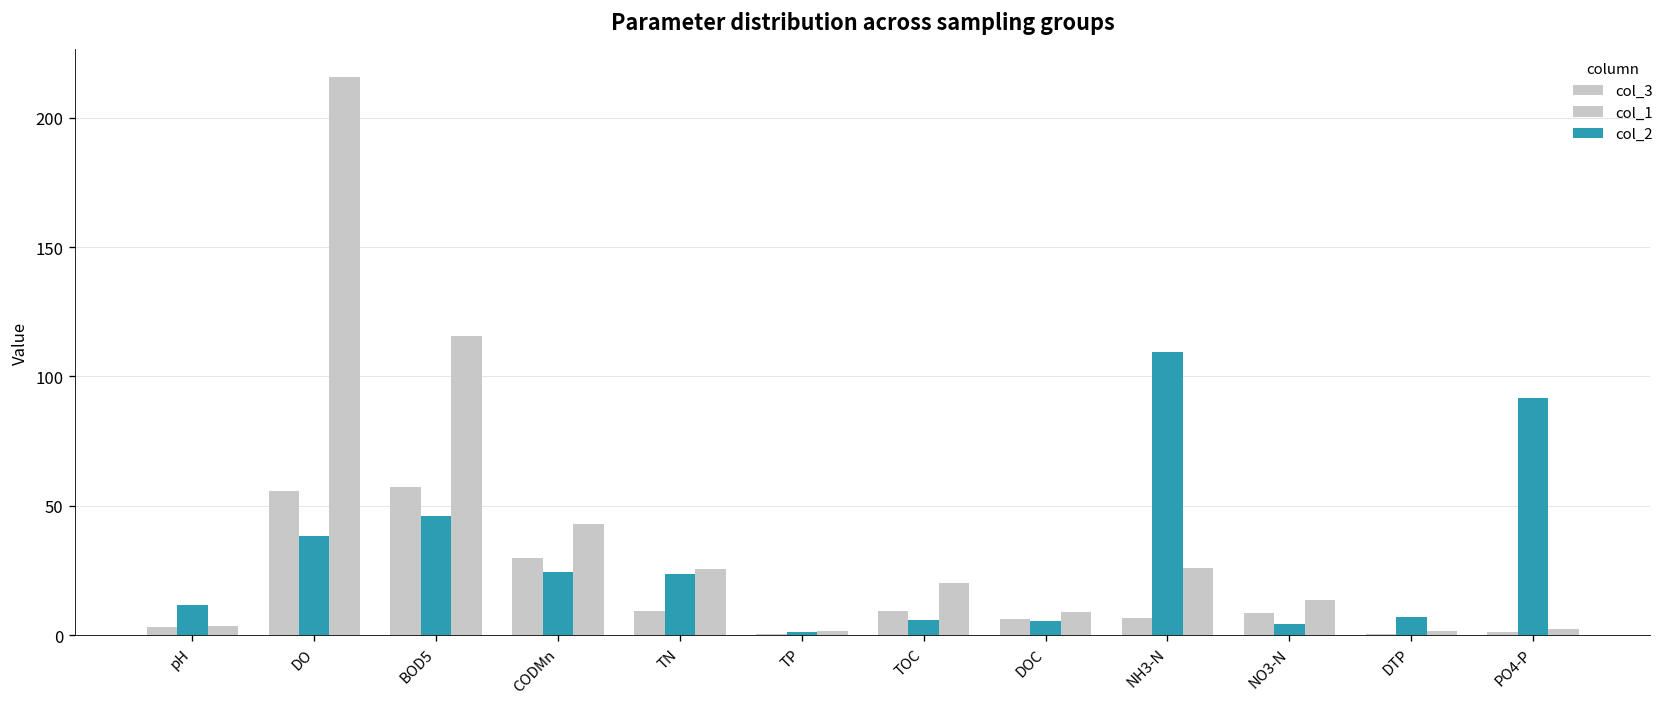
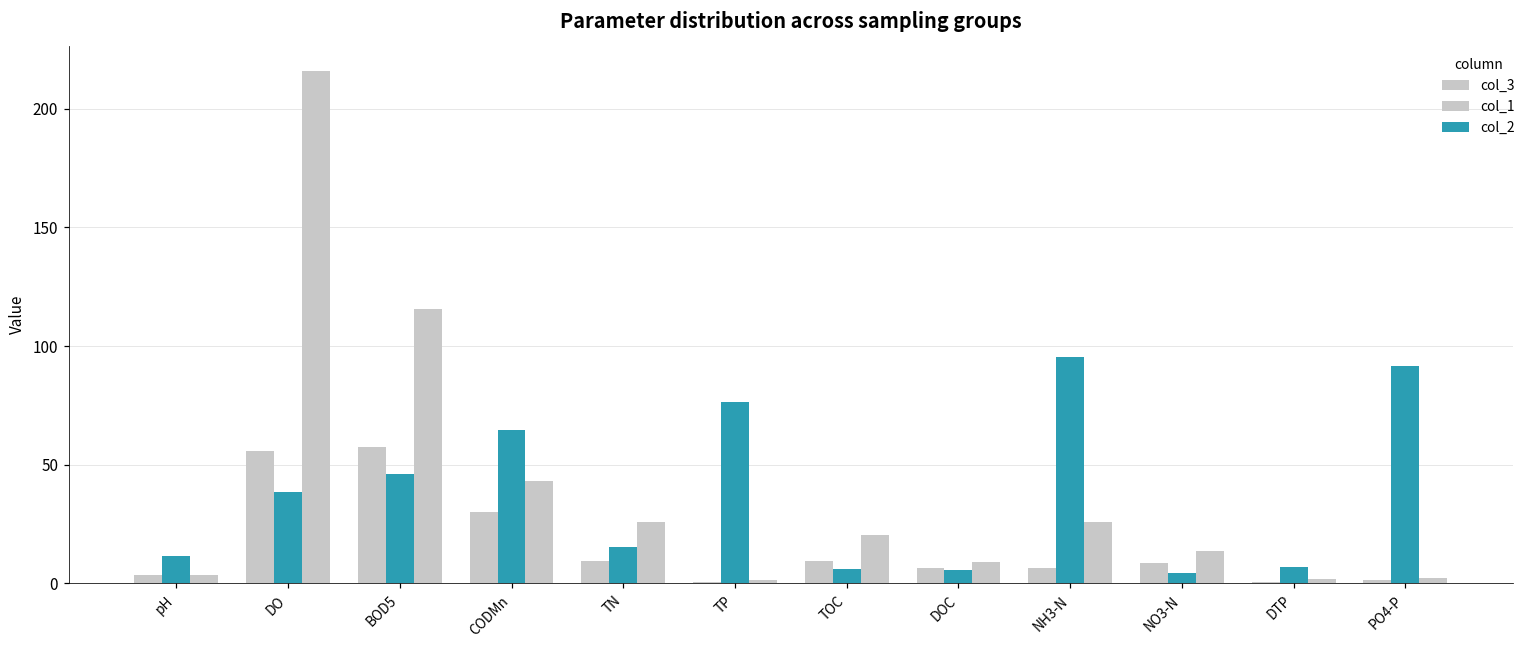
  {
    "col_2": {
      "pH": 12,
      "DO": 38,
      "BOD5": 46,
-     "CODMn": 24,
-     "TN": 24,
-     "TP": 1,
+     "CODMn": 65,
+     "TN": 15,
+     "TP": 77,
      "TOC": 6,
      "DOC": 5,
-     "NH3-N": 109,
+     "NH3-N": 95,
      "NO3-N": 4,
      "DTP": 7,
      "PO4-P": 92
    }
  }
